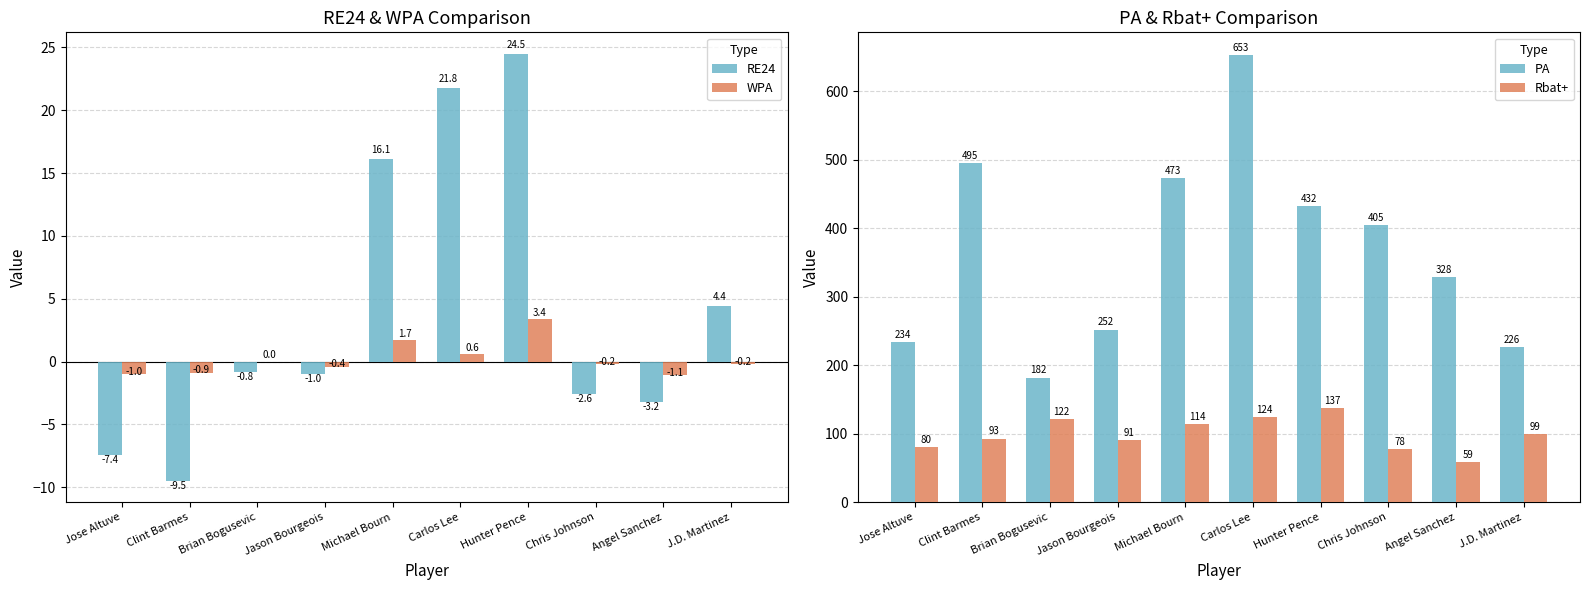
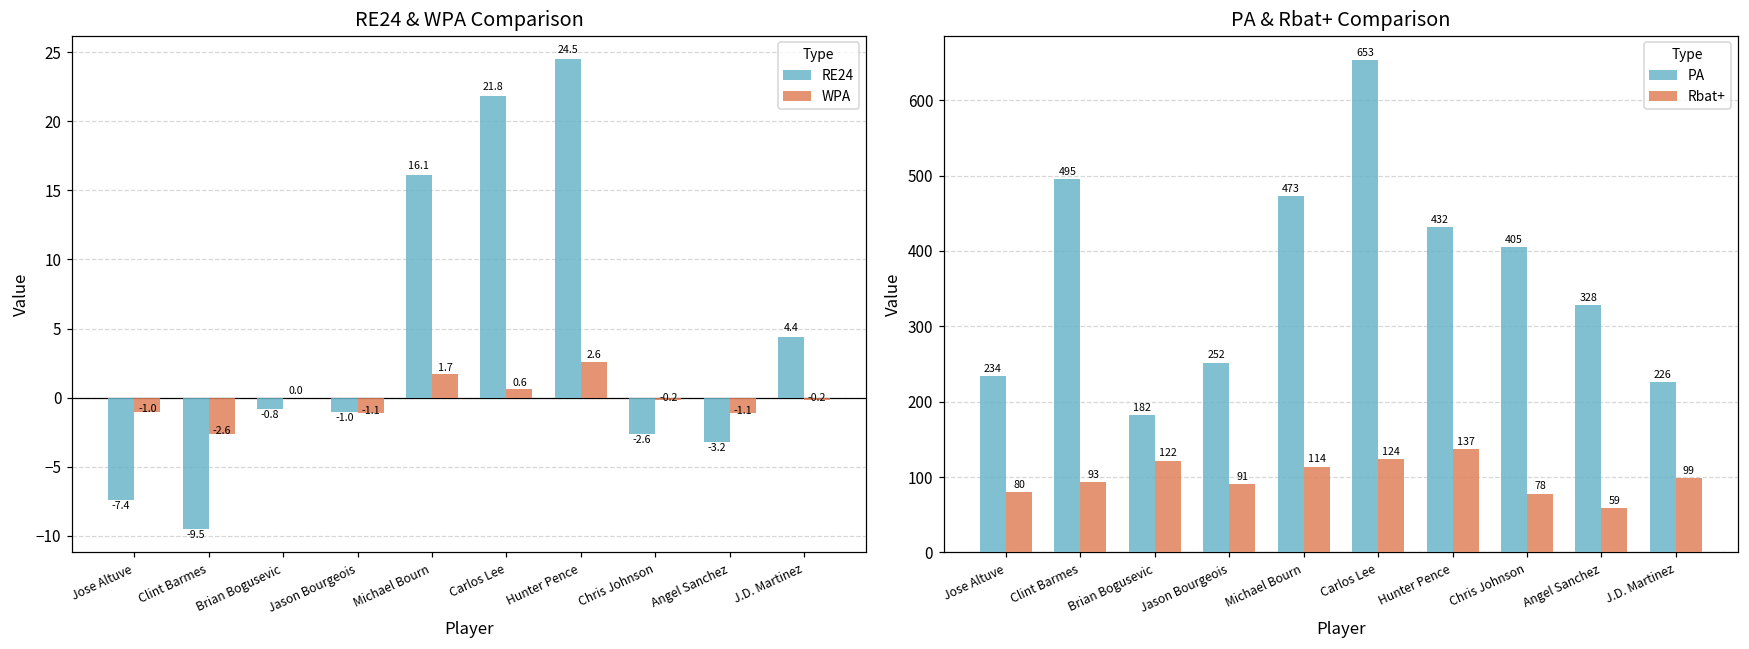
  {
    "RE24 & WPA Comparison": {
      "RE24": {
        "Jose Altuve": -7.4,
        "Clint Barmes": -9.5,
        "Brian Bogusevic": -0.8,
        "Jason Bourgeois": -1.0,
        "Michael Bourn": 16.1,
        "Carlos Lee": 21.8,
        "Hunter Pence": 24.5,
        "Chris Johnson": -2.6,
        "Angel Sanchez": -3.2,
        "J.D. Martinez": 4.4
      },
      "WPA": {
        "Jose Altuve": -1.0,
-       "Clint Barmes": -0.9,
+       "Clint Barmes": -2.6,
        "Brian Bogusevic": 0.0,
-       "Jason Bourgeois": -0.4,
+       "Jason Bourgeois": -1.1,
        "Michael Bourn": 1.7,
        "Carlos Lee": 0.6,
-       "Hunter Pence": 3.4,
+       "Hunter Pence": 2.6,
        "Chris Johnson": -0.2,
        "Angel Sanchez": -1.1,
        "J.D. Martinez": -0.2
      }
    },
    "PA & Rbat+ Comparison": {
      "PA": {
        "Jose Altuve": 234,
        "Clint Barmes": 495,
        "Brian Bogusevic": 182,
        "Jason Bourgeois": 252,
        "Michael Bourn": 473,
        "Carlos Lee": 653,
        "Hunter Pence": 432,
        "Chris Johnson": 405,
        "Angel Sanchez": 328,
        "J.D. Martinez": 226
      },
      "Rbat+": {
        "Jose Altuve": 80,
        "Clint Barmes": 93,
        "Brian Bogusevic": 122,
        "Jason Bourgeois": 91,
        "Michael Bourn": 114,
        "Carlos Lee": 124,
        "Hunter Pence": 137,
        "Chris Johnson": 78,
        "Angel Sanchez": 59,
        "J.D. Martinez": 99
      }
    }
  }
